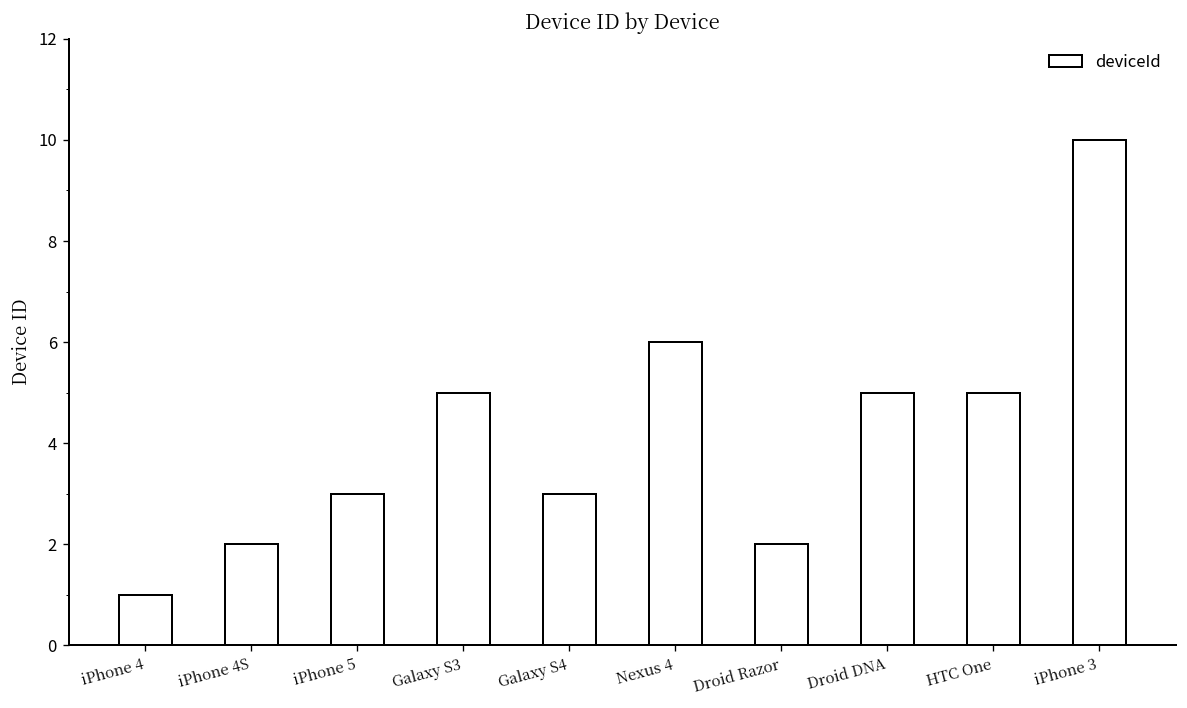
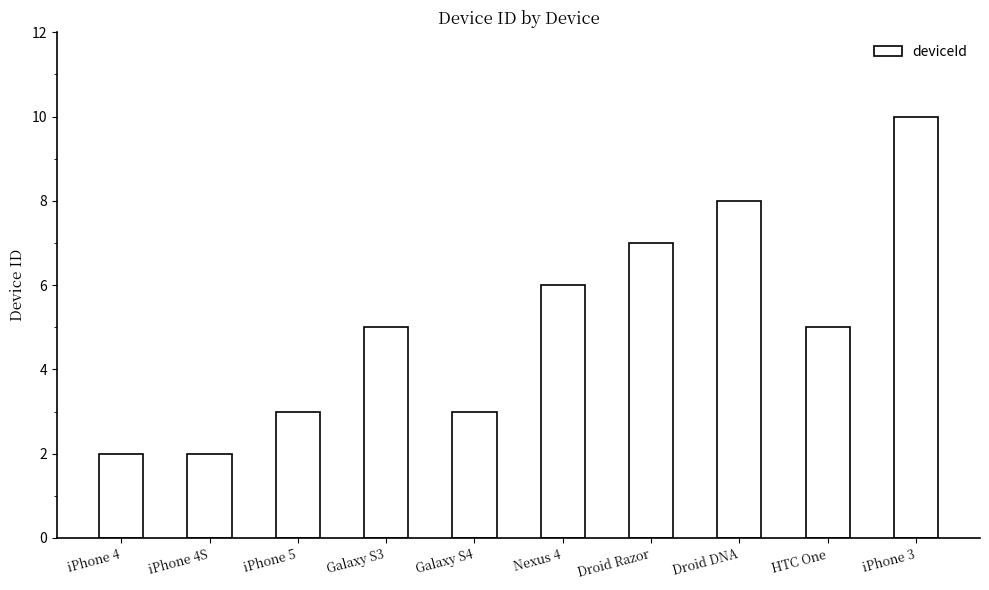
  {
-   "iPhone 4": 1,
+   "iPhone 4": 2,
    "iPhone 4S": 2,
    "iPhone 5": 3,
    "Galaxy S3": 5,
    "Galaxy S4": 3,
    "Nexus 4": 6,
-   "Droid Razor": 2,
-   "Droid DNA": 5,
+   "Droid Razor": 7,
+   "Droid DNA": 8,
    "HTC One": 5,
    "iPhone 3": 10
  }
